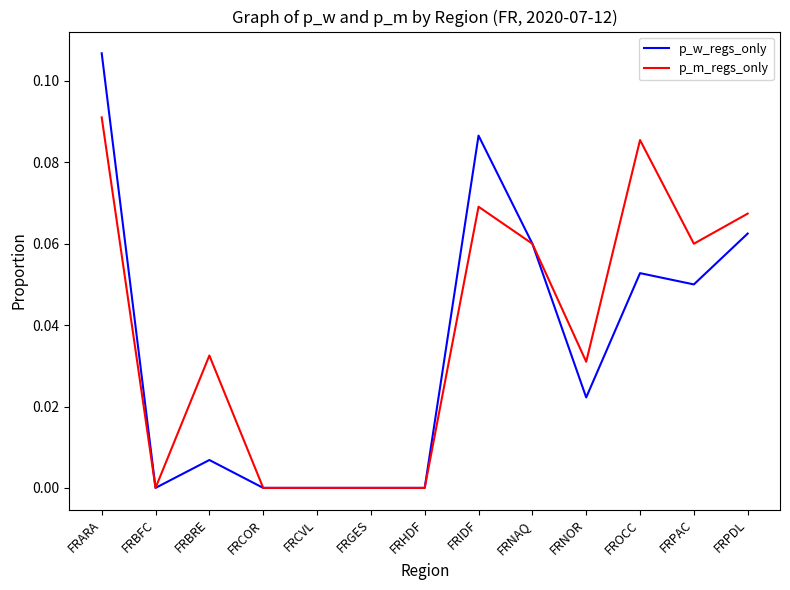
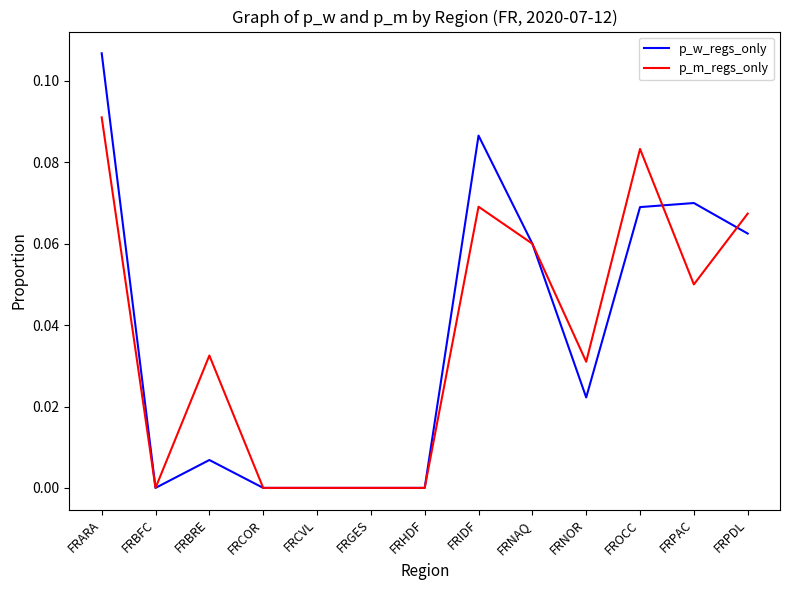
  {
    "p_w_regs_only": {
      "FRARA": 0.107,
      "FRBRE": 0.007,
      "FRIDF": 0.087,
      "FRNOR": 0.022,
-     "FROCC": 0.053,
-     "FRPAC": 0.05,
+     "FROCC": 0.069,
+     "FRPAC": 0.07,
      "FRPDL": 0.063
    },
    "p_m_regs_only": {
      "FRARA": 0.091,
      "FRBRE": 0.033,
      "FRIDF": 0.069,
      "FRNOR": 0.031,
-     "FROCC": 0.085,
-     "FRPAC": 0.06,
+     "FROCC": 0.083,
+     "FRPAC": 0.05,
      "FRPDL": 0.067
    }
  }
